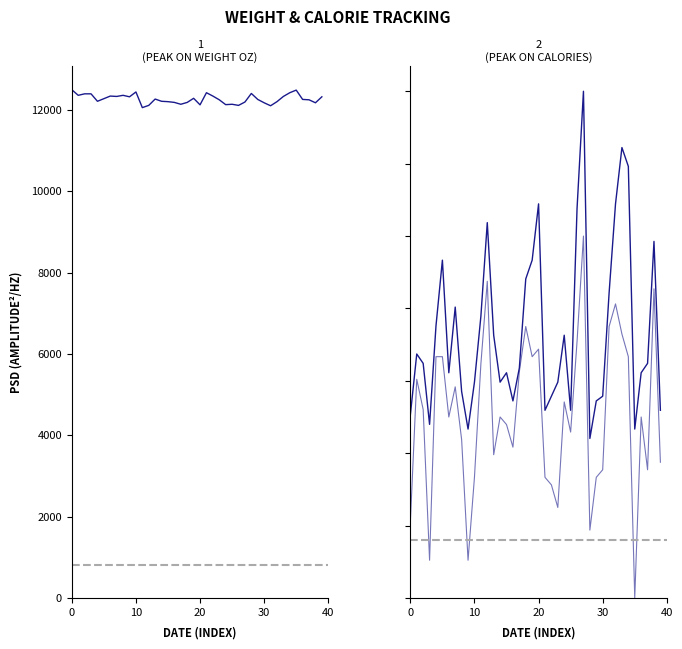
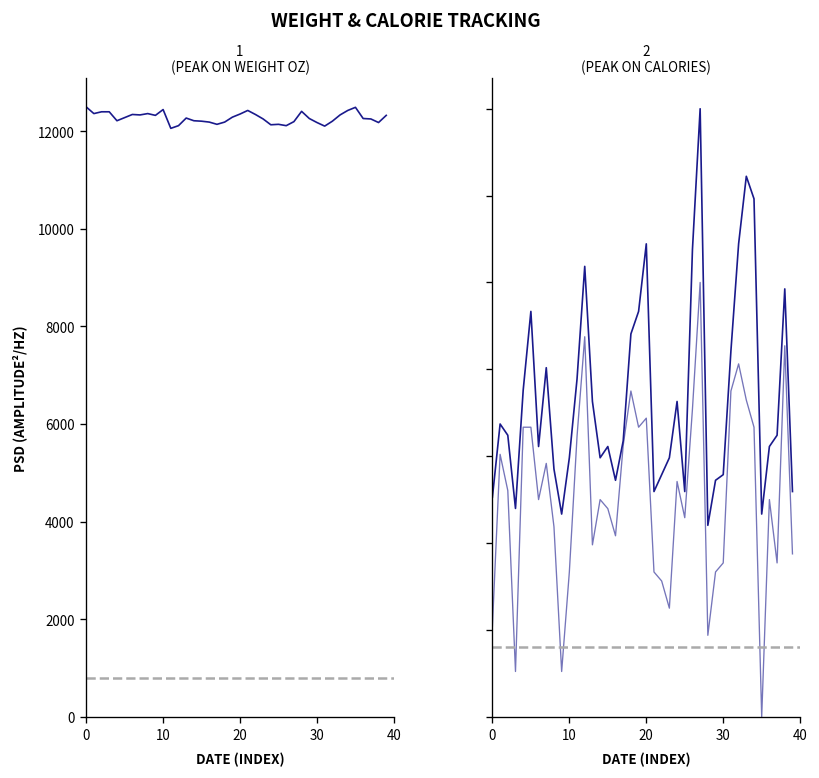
  {
    "1 (PEAK ON WEIGHT OZ)": {
      "0": 12500,
      "10": 12400,
-     "20": 12100,
+     "20": 12400,
      "30": 12200
    }
  }
